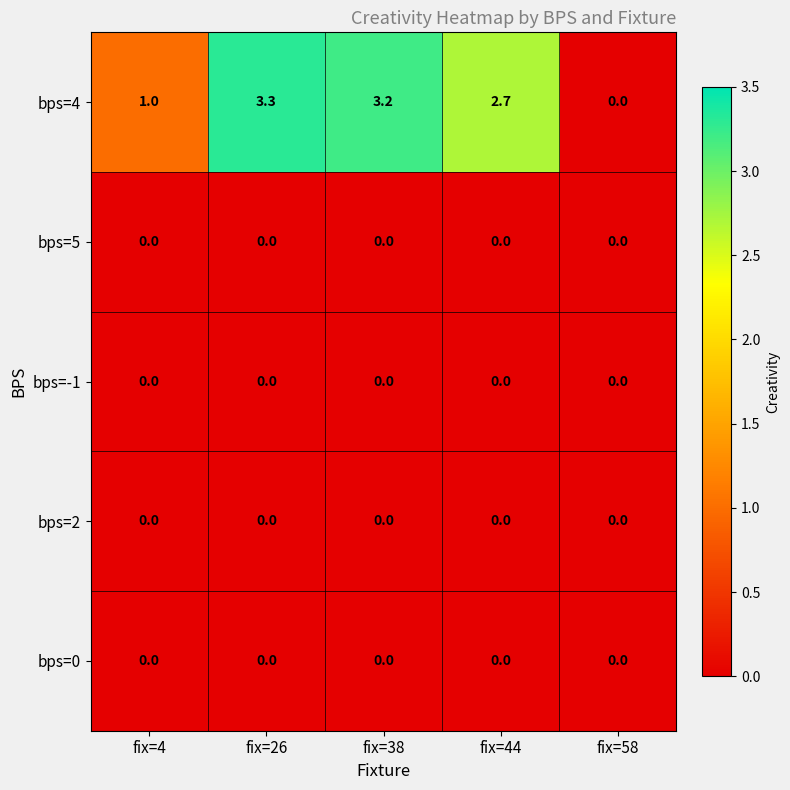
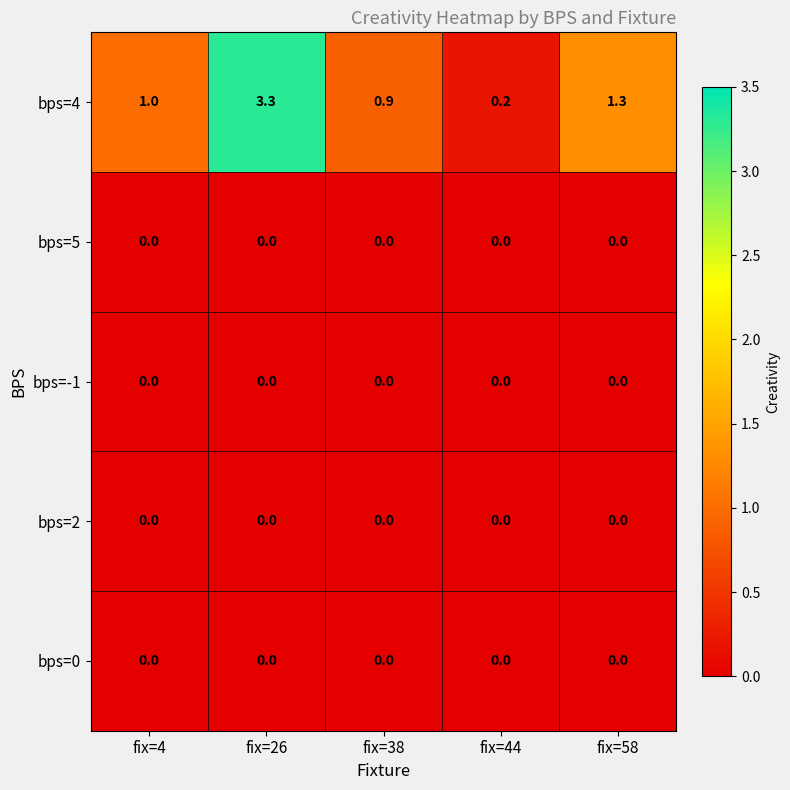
  {
    "bps=4": {
      "fix=4": 1.0,
      "fix=26": 3.3,
-     "fix=38": 3.2,
-     "fix=44": 2.7,
-     "fix=58": 0.0
+     "fix=38": 0.9,
+     "fix=44": 0.2,
+     "fix=58": 1.3
    },
    "bps=5": {
      "fix=4": 0.0,
      "fix=26": 0.0,
      "fix=38": 0.0,
      "fix=44": 0.0,
      "fix=58": 0.0
    },
    "bps=-1": {
      "fix=4": 0.0,
      "fix=26": 0.0,
      "fix=38": 0.0,
      "fix=44": 0.0,
      "fix=58": 0.0
    },
    "bps=2": {
      "fix=4": 0.0,
      "fix=26": 0.0,
      "fix=38": 0.0,
      "fix=44": 0.0,
      "fix=58": 0.0
    },
    "bps=0": {
      "fix=4": 0.0,
      "fix=26": 0.0,
      "fix=38": 0.0,
      "fix=44": 0.0,
      "fix=58": 0.0
    }
  }
